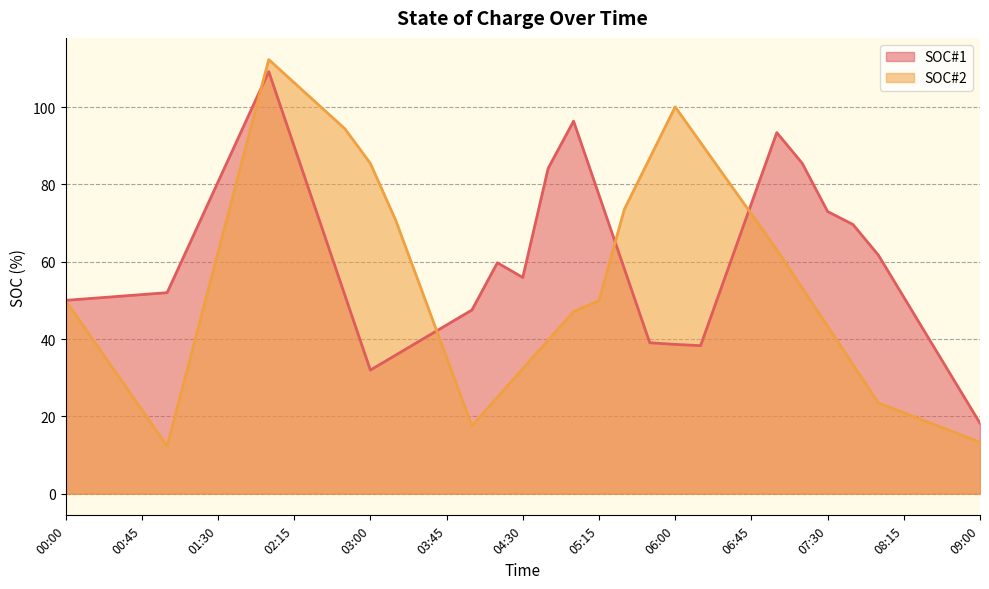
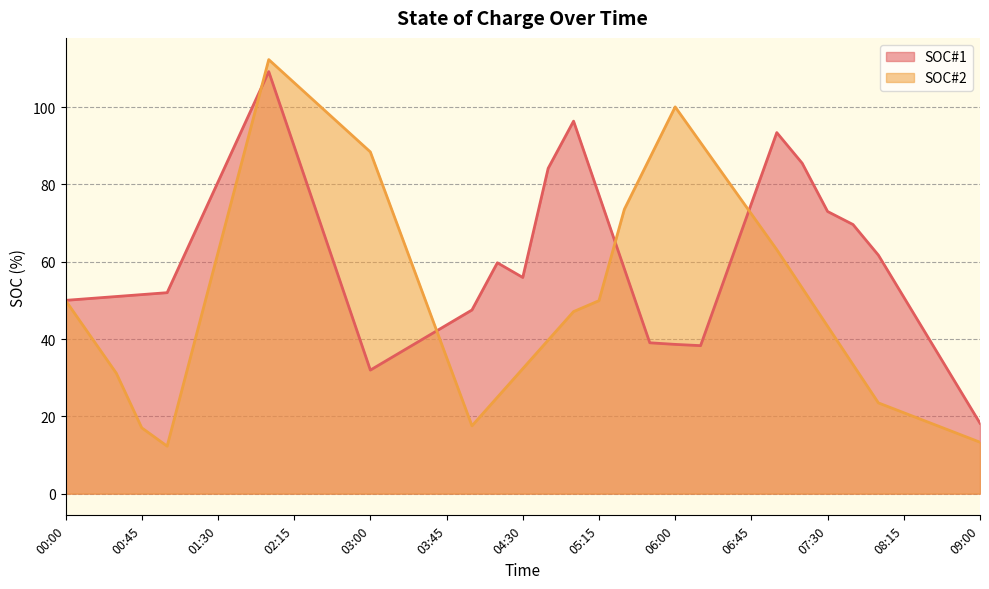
  {
    "SOC#1": {
      "00:45": 51,
      "01:30": 81,
      "02:15": 90,
      "03:00": 32,
      "03:45": 44,
      "04:30": 56,
      "05:15": 77,
      "06:00": 39,
      "06:45": 75,
      "07:30": 73,
      "08:15": 51,
      "09:00": 18
    },
    "SOC#2": {
-     "00:45": 22,
+     "00:45": 17,
      "01:30": 62,
      "02:15": 106,
-     "03:00": 85,
+     "03:00": 88,
      "03:45": 35,
      "04:30": 32,
      "05:15": 50,
      "06:00": 100,
      "06:45": 72,
      "07:30": 43,
      "08:15": 21,
      "09:00": 13
    }
  }
